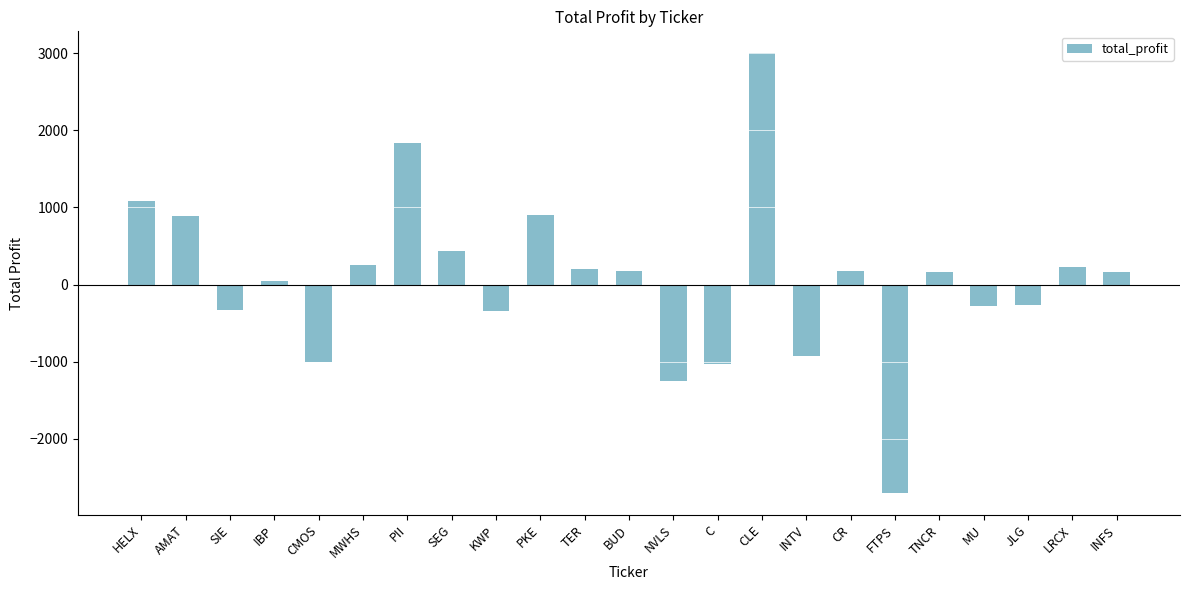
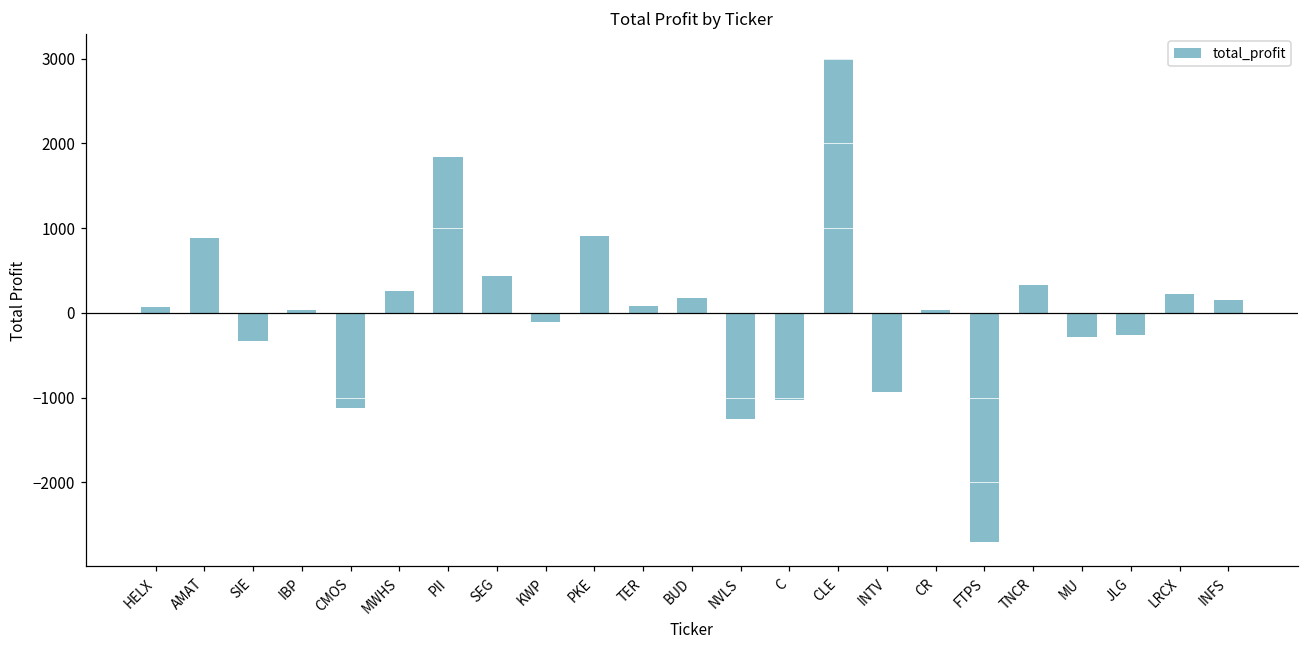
  {
-   "HELX": 1100,
+   "HELX": 100,
    "AMAT": 900,
    "SIE": -300,
    "IBP": 0,
-   "CMOS": -1000,
+   "CMOS": -1100,
    "MWHS": 300,
    "PII": 1800,
    "SEG": 400,
-   "KWP": -300,
+   "KWP": -100,
    "PKE": 900,
-   "TER": 200,
+   "TER": 100,
    "BUD": 200,
    "NVLS": -1300,
    "C": -1000,
    "CLE": 3000,
    "INTV": -900,
-   "CR": 200,
+   "CR": 0,
    "FTPS": -2700,
-   "TNCR": 200,
+   "TNCR": 300,
    "MU": -300,
    "JLG": -300,
    "LRCX": 200,
    "INFS": 200
  }
